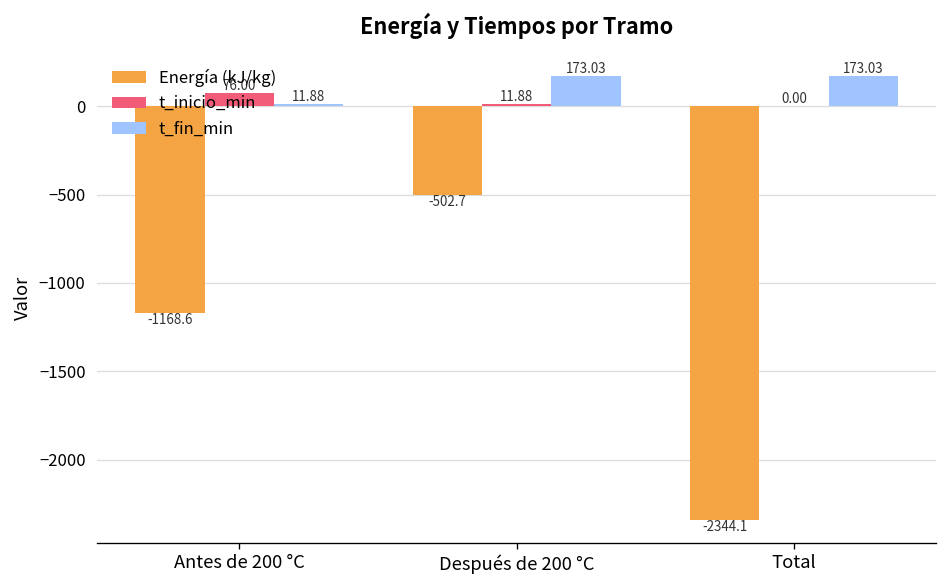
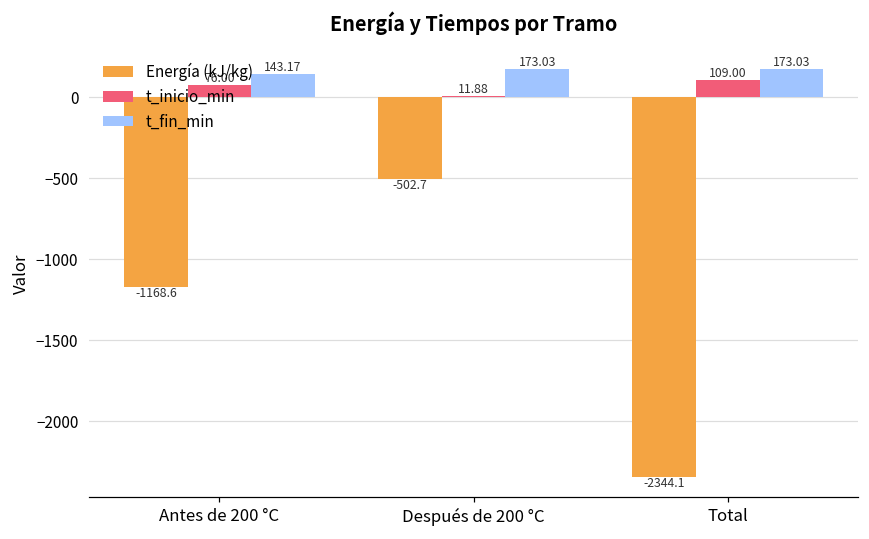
  {
    "Energía (kJ/kg)": {
      "Antes de 200 °C": -1168.6,
      "Después de 200 °C": -502.7,
      "Total": -2344.1
    },
    "t_inicio_min": {
      "Antes de 200 °C": 76.00,
      "Después de 200 °C": 11.88,
-     "Total": 0.00
+     "Total": 109.00
    },
    "t_fin_min": {
-     "Antes de 200 °C": 11.88,
+     "Antes de 200 °C": 143.17,
      "Después de 200 °C": 173.03,
      "Total": 173.03
    }
  }
